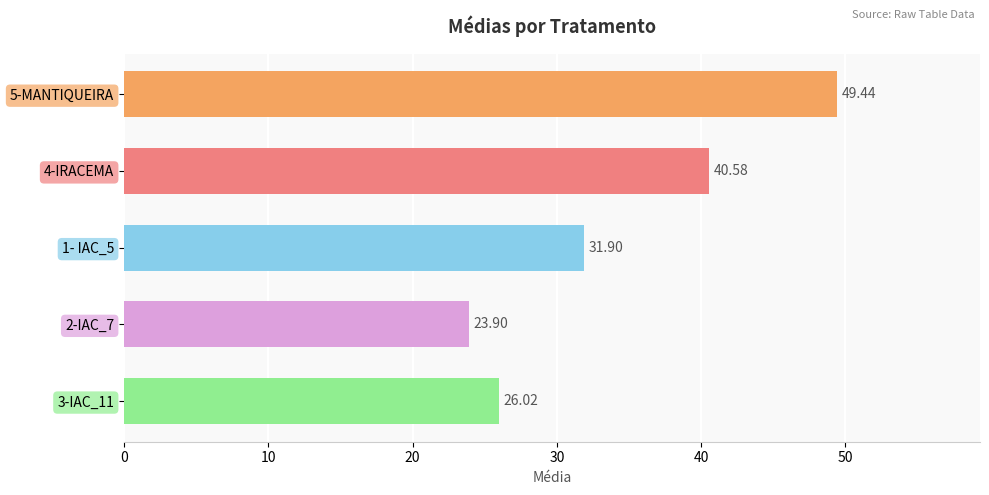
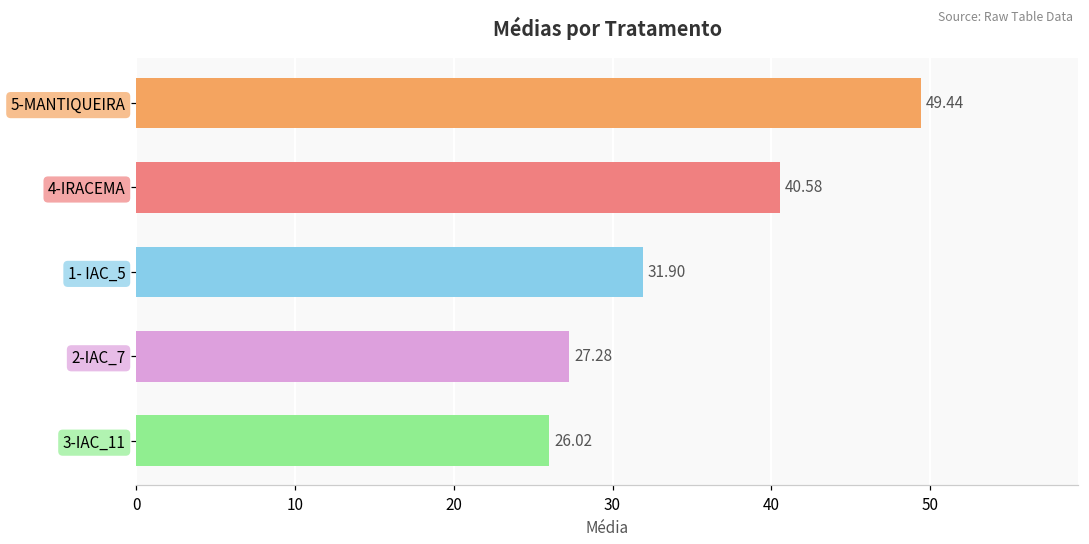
  {
    "5-MANTIQUEIRA": 49.44,
    "4-IRACEMA": 40.58,
    "1- IAC_5": 31.90,
-   "2-IAC_7": 23.90,
+   "2-IAC_7": 27.28,
    "3-IAC_11": 26.02
  }
